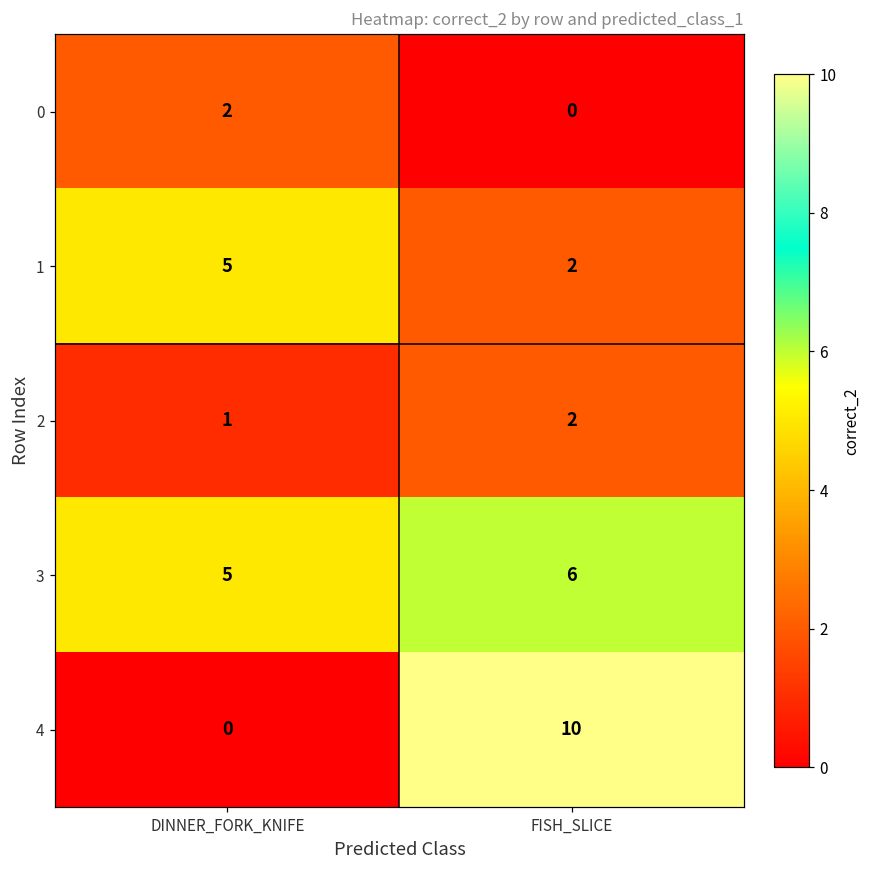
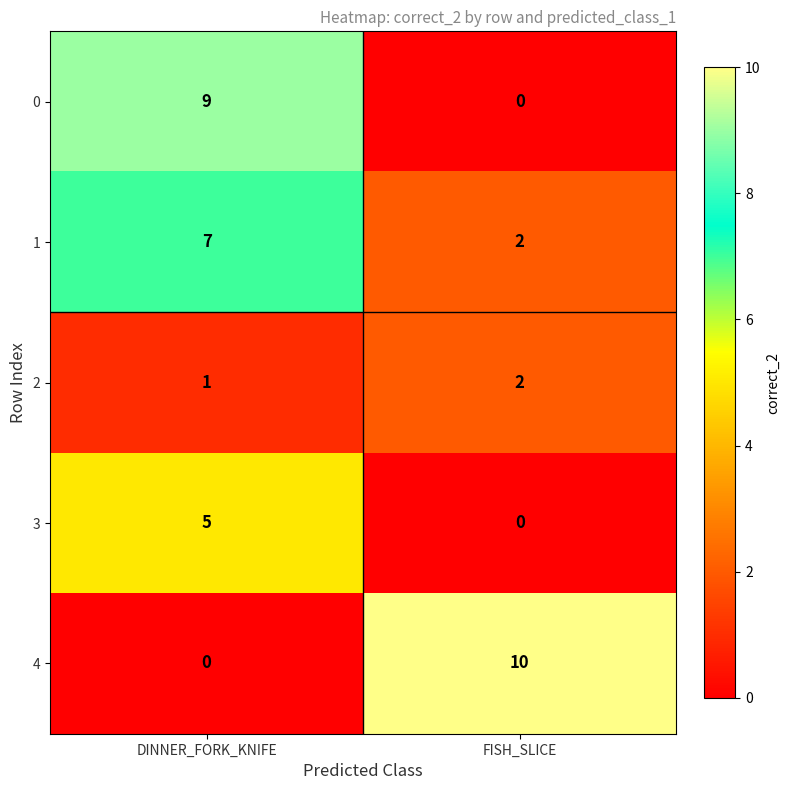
  {
    "0": {
-     "DINNER_FORK_KNIFE": 2,
+     "DINNER_FORK_KNIFE": 9,
      "FISH_SLICE": 0
    },
    "1": {
-     "DINNER_FORK_KNIFE": 5,
+     "DINNER_FORK_KNIFE": 7,
      "FISH_SLICE": 2
    },
    "2": {
      "DINNER_FORK_KNIFE": 1,
      "FISH_SLICE": 2
    },
    "3": {
      "DINNER_FORK_KNIFE": 5,
-     "FISH_SLICE": 6
+     "FISH_SLICE": 0
    },
    "4": {
      "DINNER_FORK_KNIFE": 0,
      "FISH_SLICE": 10
    }
  }
